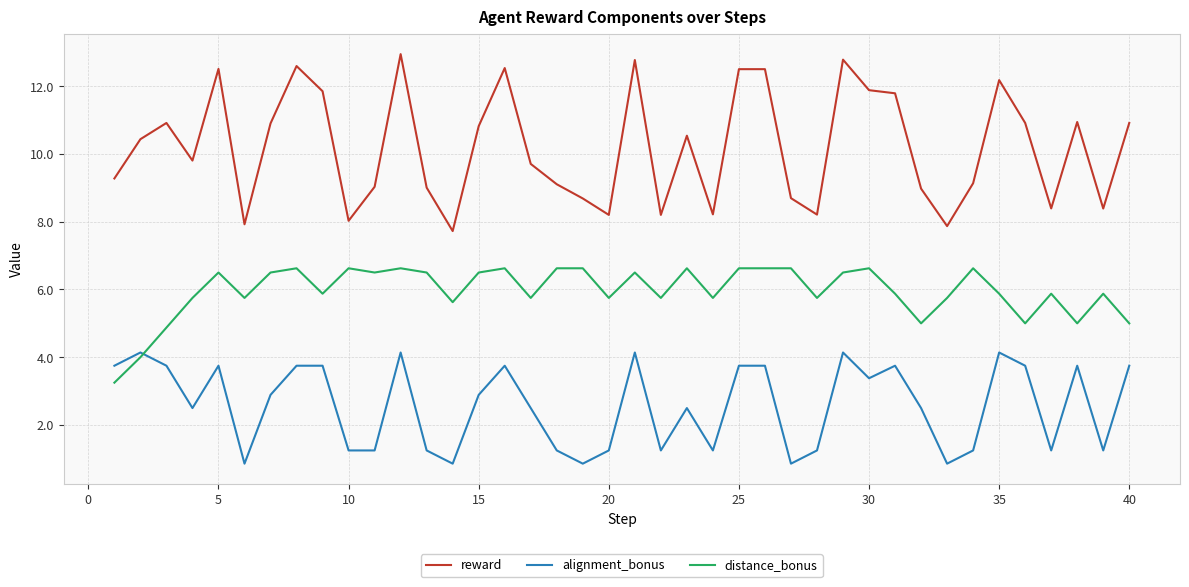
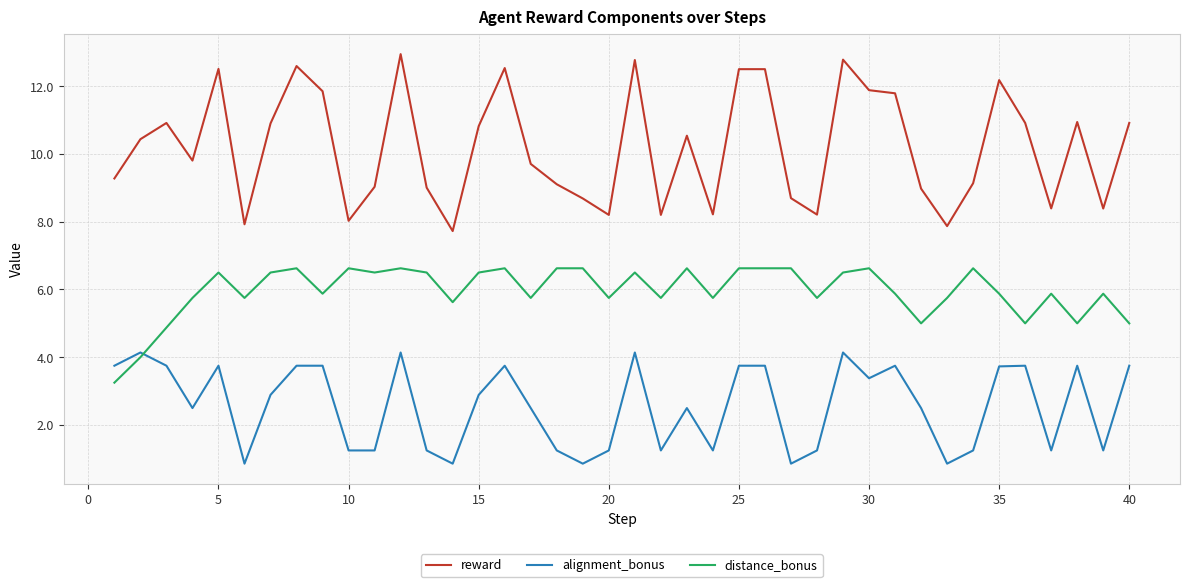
  {
    "reward": {
      "5": 12.5,
      "10": 8.0,
      "15": 10.8,
      "20": 8.2,
      "25": 12.5,
      "30": 11.9,
      "35": 12.2,
      "40": 10.9
    },
    "alignment_bonus": {
      "5": 3.8,
      "10": 1.3,
      "15": 2.9,
      "20": 1.3,
      "25": 3.8,
      "30": 3.4,
-     "35": 4.1,
+     "35": 3.7,
      "40": 3.8
    },
    "distance_bonus": {
      "5": 6.5,
      "10": 6.6,
      "15": 6.5,
      "20": 5.8,
      "25": 6.6,
      "30": 6.6,
      "35": 5.9,
      "40": 5.0
    }
  }
